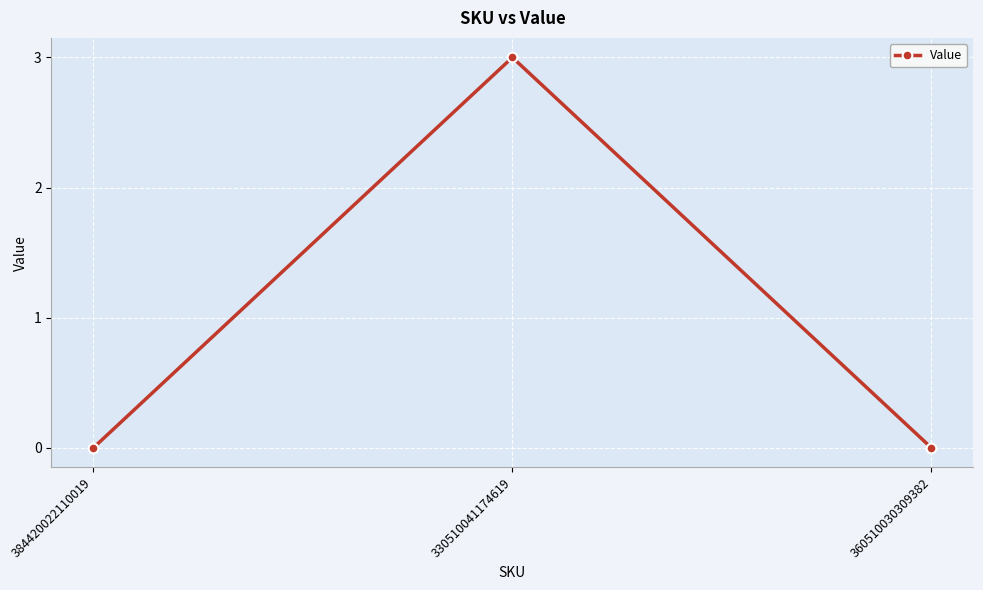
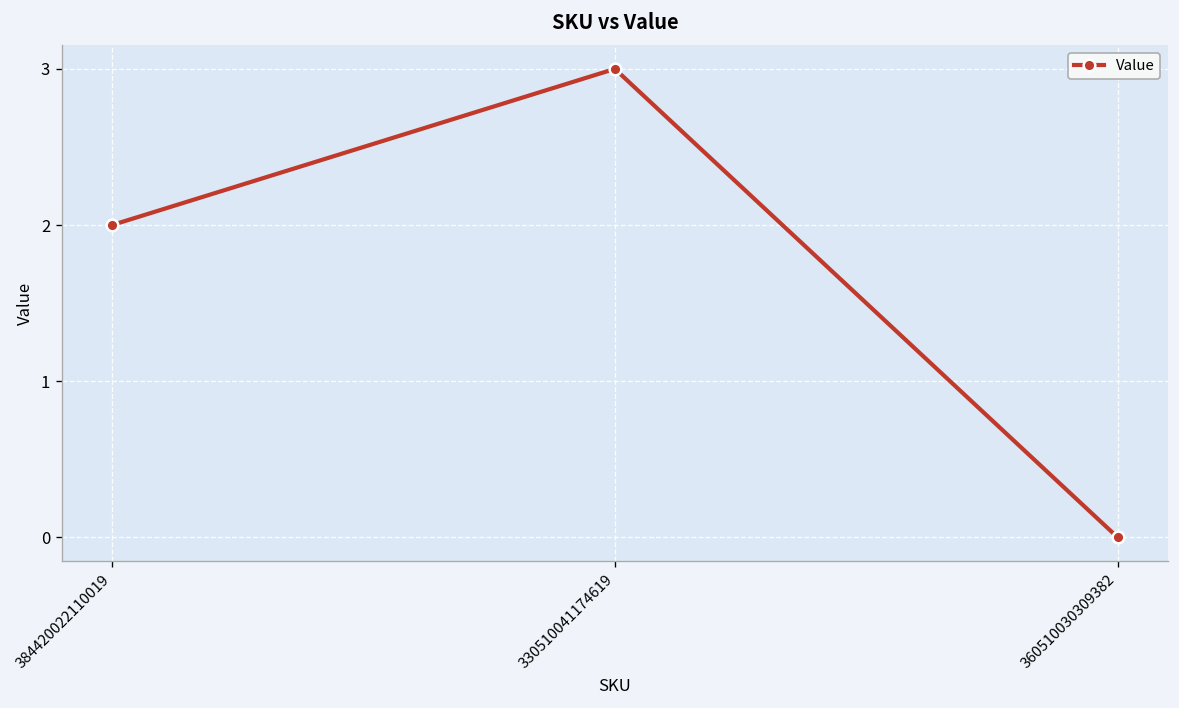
  {
-   "384420022110019": 0,
+   "384420022110019": 2,
    "330510041174619": 3,
    "360510030309382": 0
  }
